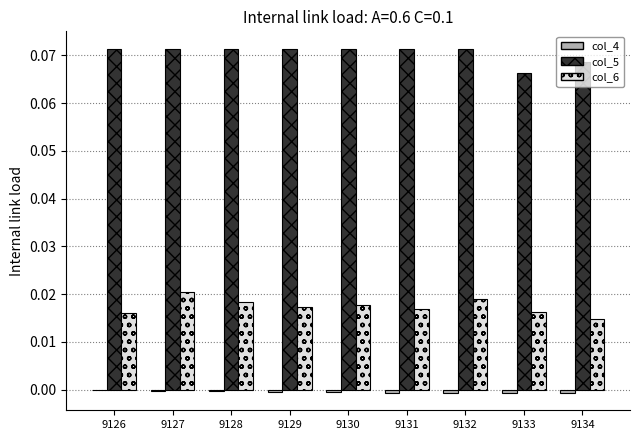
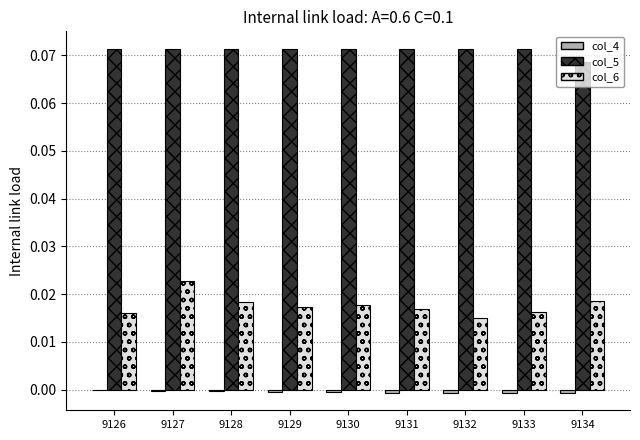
  {
    "col_4": {
      "9131": -0.001,
      "9132": -0.001,
      "9133": -0.001,
      "9134": -0.001
    },
    "col_5": {
      "9126": 0.071,
      "9127": 0.071,
      "9128": 0.071,
      "9129": 0.071,
      "9130": 0.071,
      "9131": 0.071,
      "9132": 0.071,
-     "9133": 0.066
+     "9133": 0.071
    },
    "col_6": {
      "9126": 0.016,
-     "9127": 0.020,
+     "9127": 0.023,
      "9128": 0.018,
      "9129": 0.017,
      "9130": 0.018,
      "9131": 0.017,
-     "9132": 0.019,
+     "9132": 0.015,
      "9133": 0.016,
-     "9134": 0.015
+     "9134": 0.019
    }
  }
